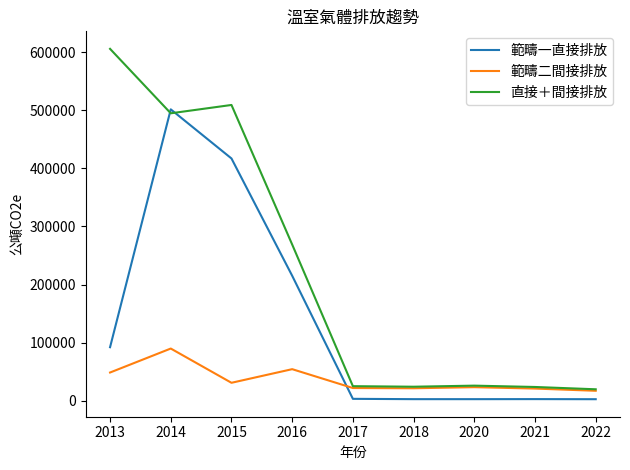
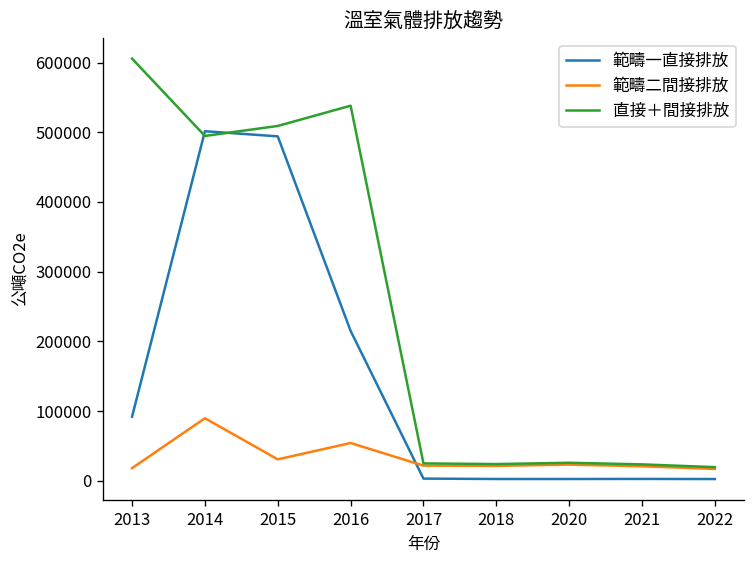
  {
    "範疇一直接排放": {
      "2013": 90000,
      "2014": 500000,
-     "2015": 420000,
+     "2015": 490000,
      "2016": 220000,
      "2017": 0,
      "2018": 0,
      "2020": 0,
      "2021": 0,
      "2022": 0
    },
    "範疇二間接排放": {
-     "2013": 50000,
+     "2013": 20000,
      "2014": 90000,
      "2015": 30000,
      "2016": 50000
    },
    "直接＋間接排放": {
      "2013": 610000,
      "2014": 490000,
      "2015": 510000,
-     "2016": 270000
+     "2016": 540000
    }
  }
